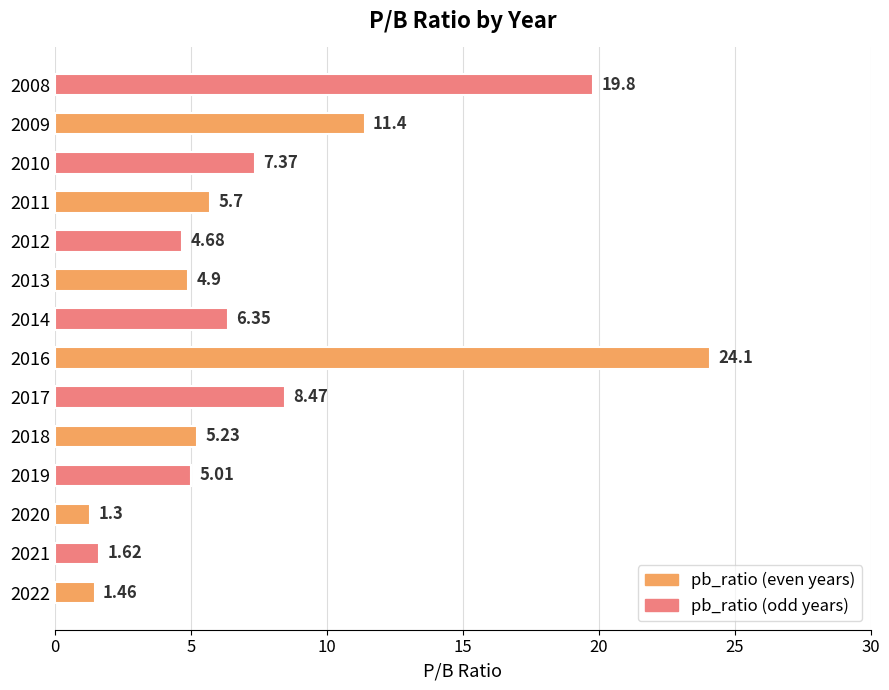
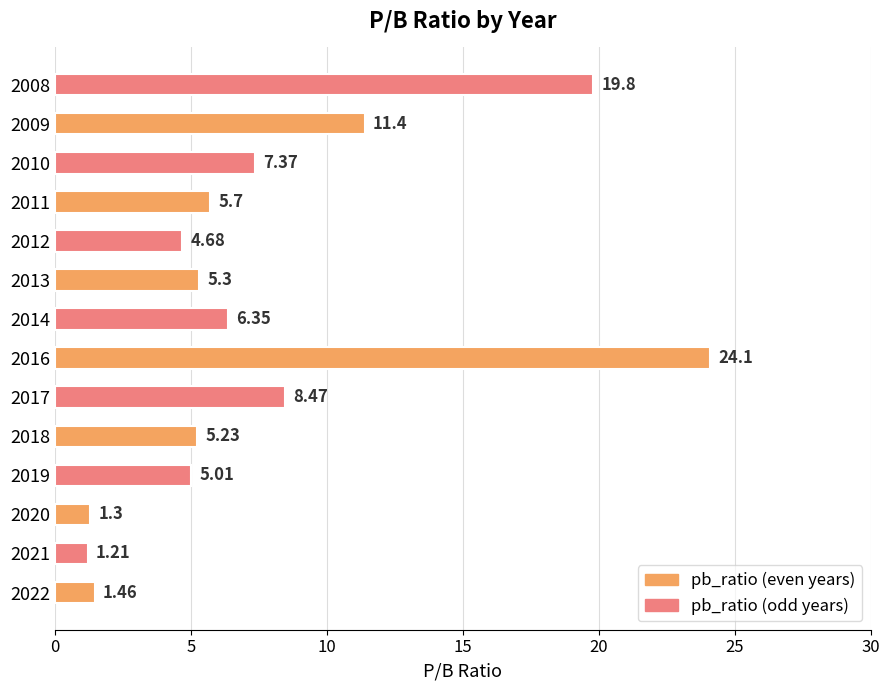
  {
    "2008": 19.8,
    "2009": 11.4,
    "2010": 7.37,
    "2011": 5.7,
    "2012": 4.68,
-   "2013": 4.9,
+   "2013": 5.3,
    "2014": 6.35,
    "2016": 24.1,
    "2017": 8.47,
    "2018": 5.23,
    "2019": 5.01,
    "2020": 1.3,
-   "2021": 1.62,
+   "2021": 1.21,
    "2022": 1.46
  }
